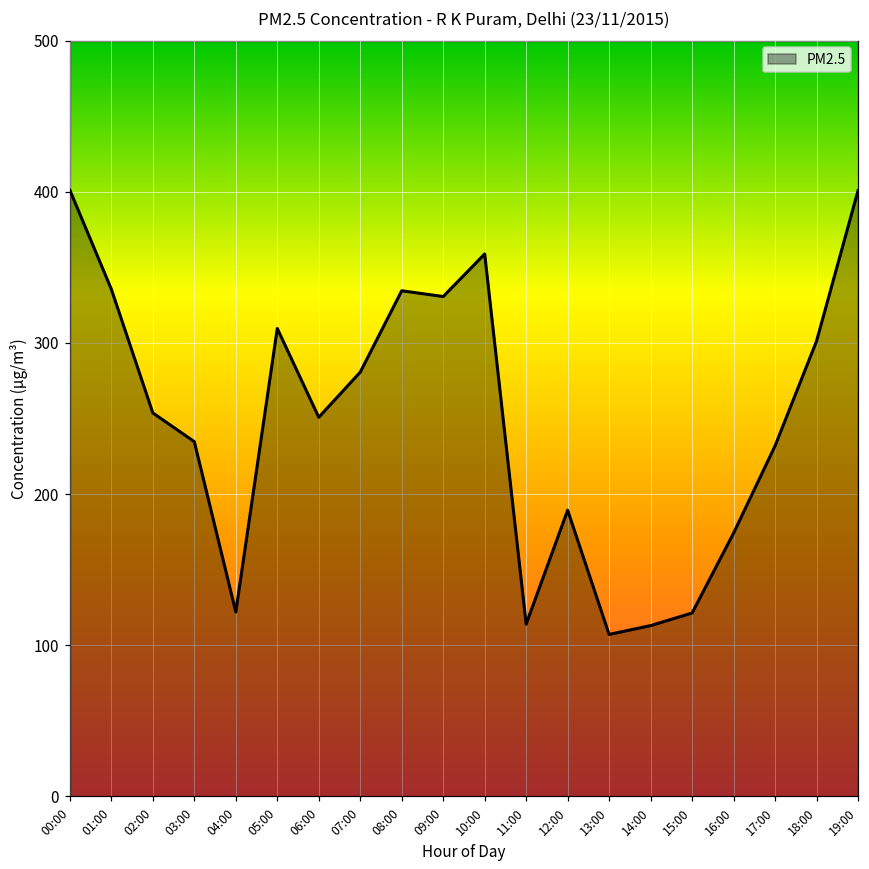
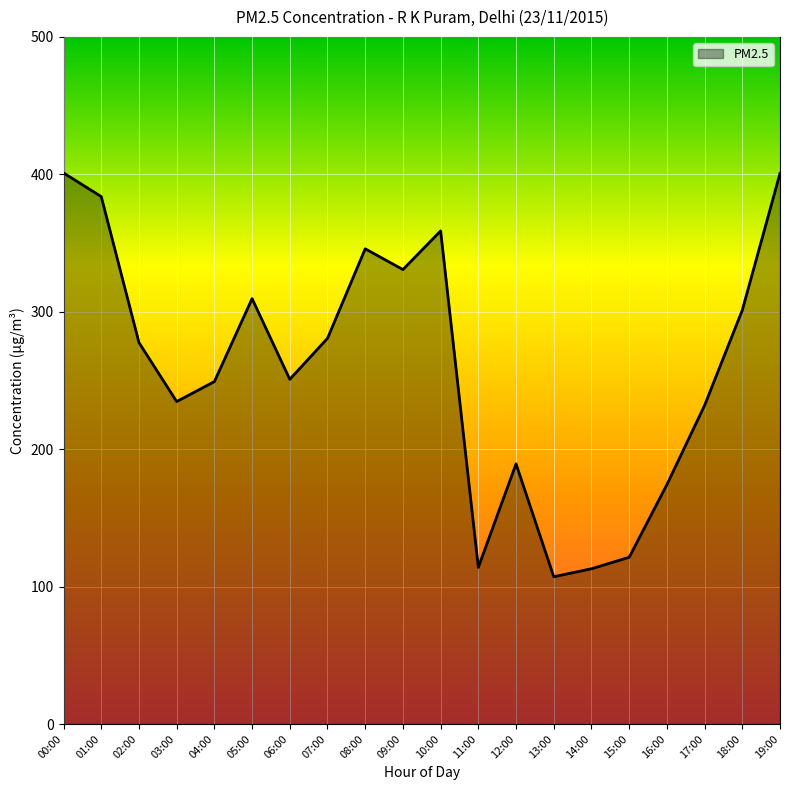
  {
    "00:00": 401,
-   "01:00": 336,
-   "02:00": 254,
+   "01:00": 384,
+   "02:00": 278,
    "03:00": 235,
-   "04:00": 122,
+   "04:00": 249,
    "05:00": 310,
    "06:00": 251,
    "07:00": 281,
-   "08:00": 335,
+   "08:00": 346,
    "09:00": 331,
    "10:00": 359,
    "11:00": 114,
    "12:00": 189,
    "13:00": 107,
    "14:00": 113,
    "15:00": 121,
    "16:00": 174,
    "17:00": 232,
    "18:00": 301,
    "19:00": 401
  }
